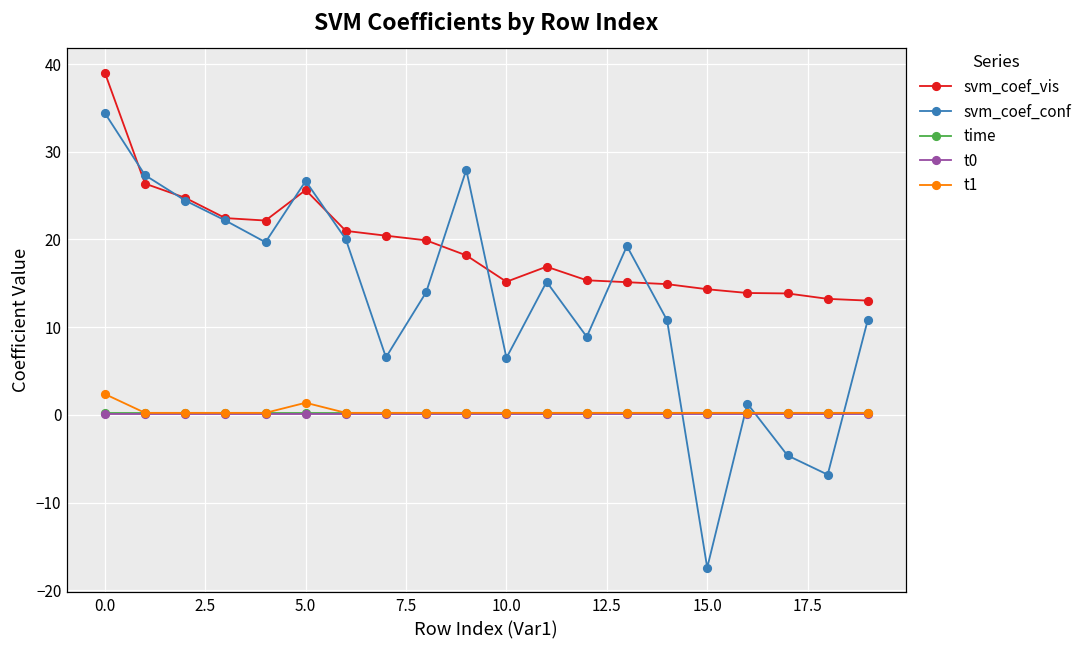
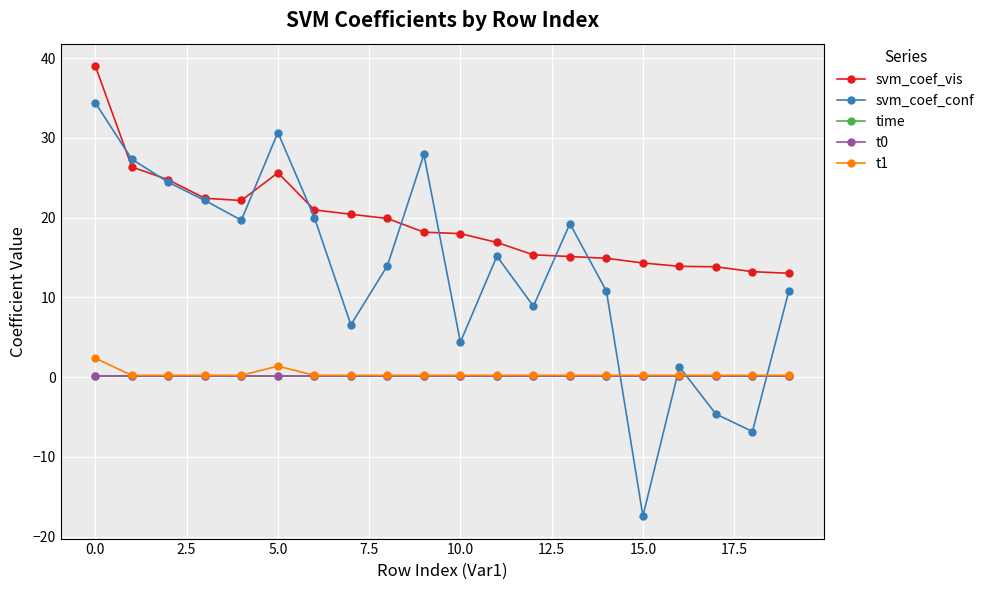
  {
    "svm_coef_vis": {
      "0.0": 39,
      "5.0": 26,
-     "10.0": 15,
+     "10.0": 18,
      "15.0": 14
    },
    "svm_coef_conf": {
      "0.0": 34,
-     "5.0": 27,
-     "10.0": 6,
+     "5.0": 31,
+     "10.0": 4,
      "15.0": -17
    },
    "t0": {
      "0.0": 0,
      "5.0": 0
    },
    "t1": {
      "0.0": 2,
      "5.0": 1
    }
  }
